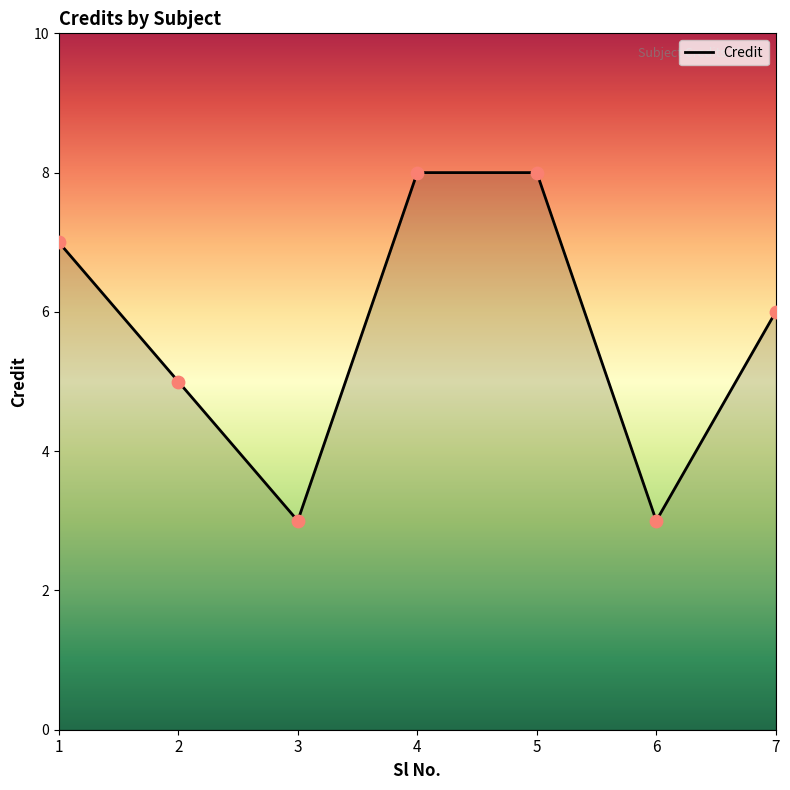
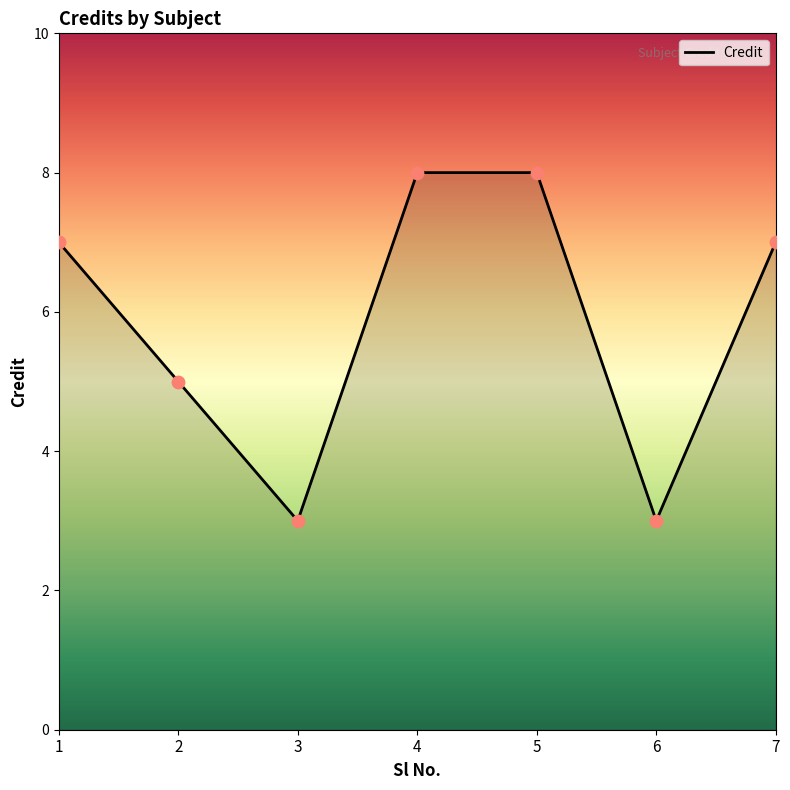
  {
    "1": 7,
    "2": 5,
    "3": 3,
    "4": 8,
    "5": 8,
    "6": 3,
-   "7": 6
+   "7": 7
  }
